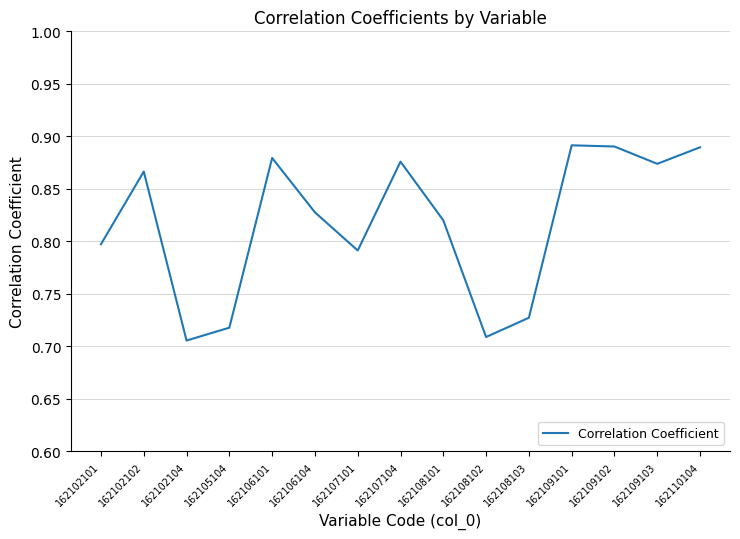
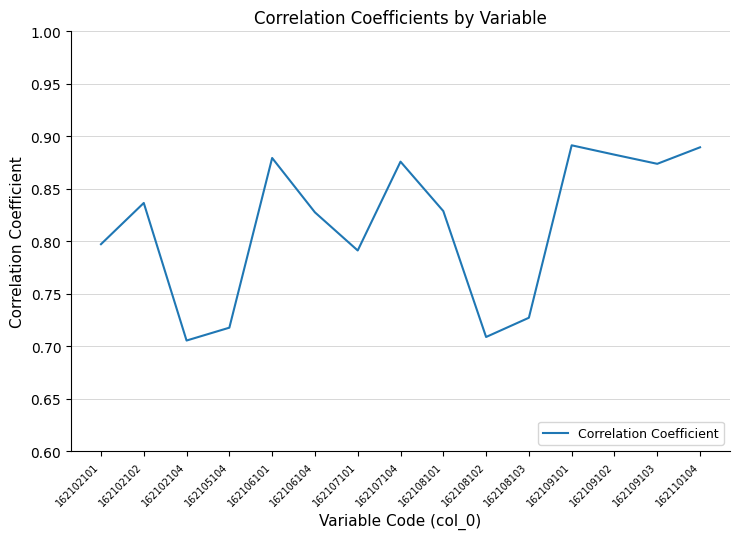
  {
    "162102101": 0.797,
-   "162102102": 0.866,
+   "162102102": 0.836,
    "162102104": 0.705,
    "162105104": 0.718,
    "162106101": 0.879,
    "162106104": 0.828,
    "162107101": 0.791,
    "162107104": 0.876,
-   "162108101": 0.820,
+   "162108101": 0.829,
    "162108102": 0.709,
    "162108103": 0.727,
    "162109101": 0.891,
-   "162109102": 0.890,
+   "162109102": 0.883,
    "162109103": 0.874,
    "162110104": 0.890
  }
